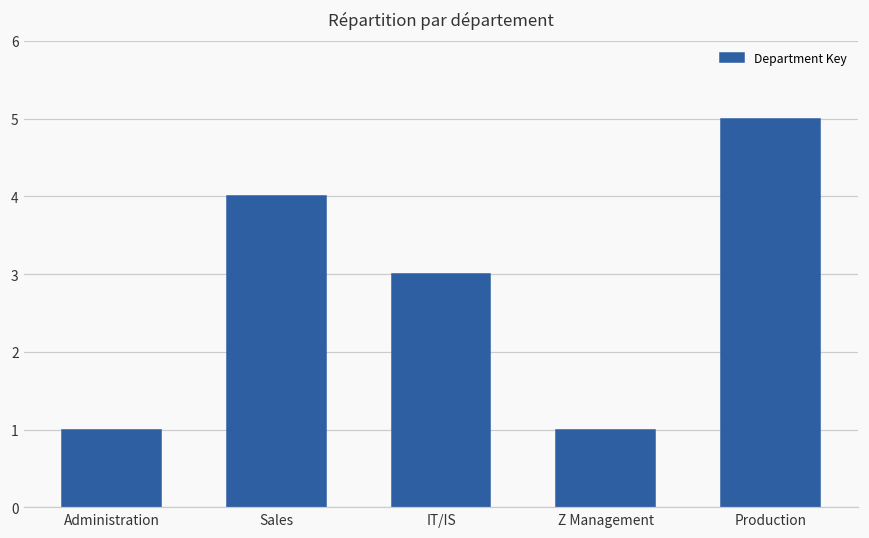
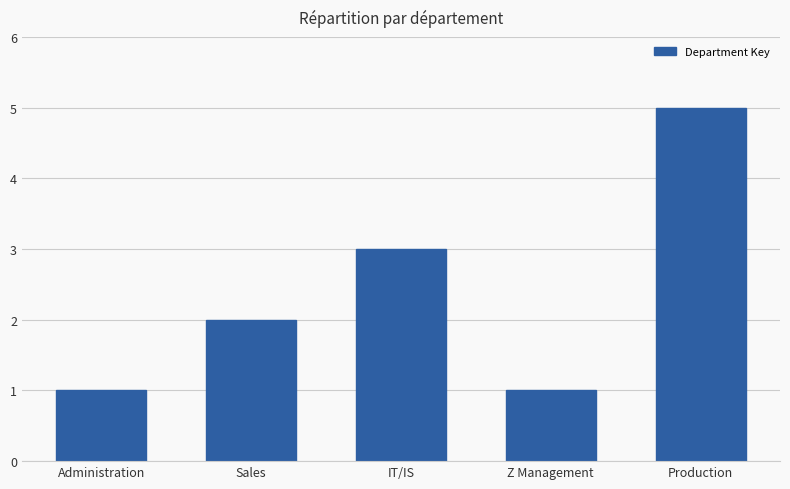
  {
    "Administration": 1,
-   "Sales": 4,
+   "Sales": 2,
    "IT/IS": 3,
    "Z Management": 1,
    "Production": 5
  }
